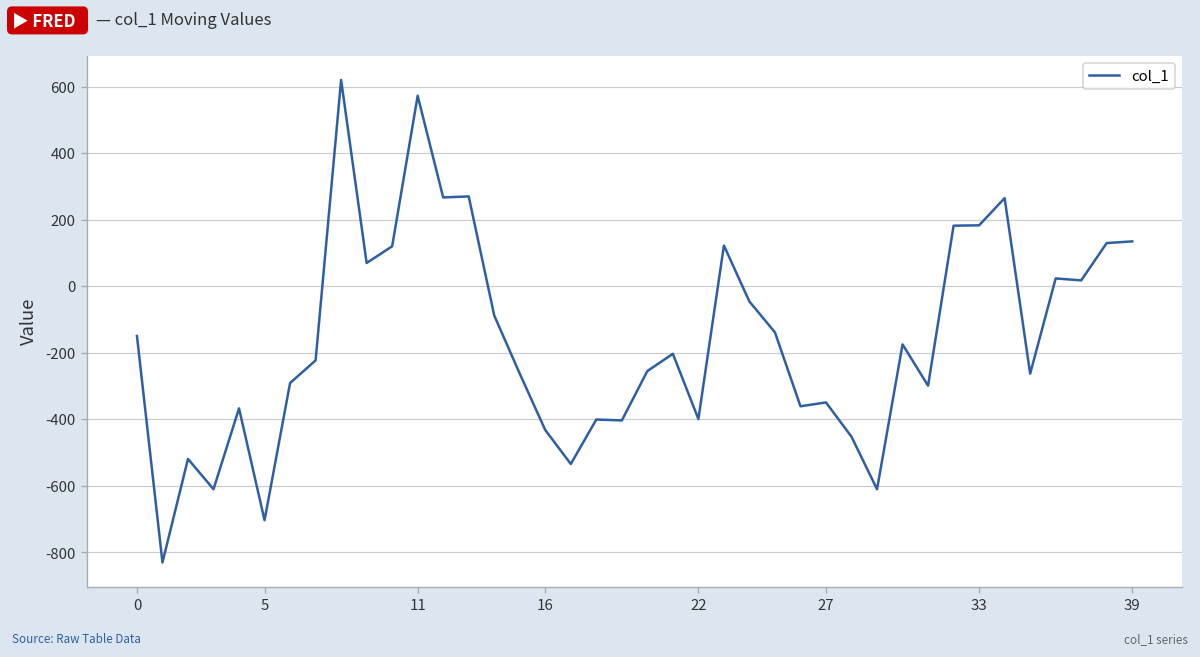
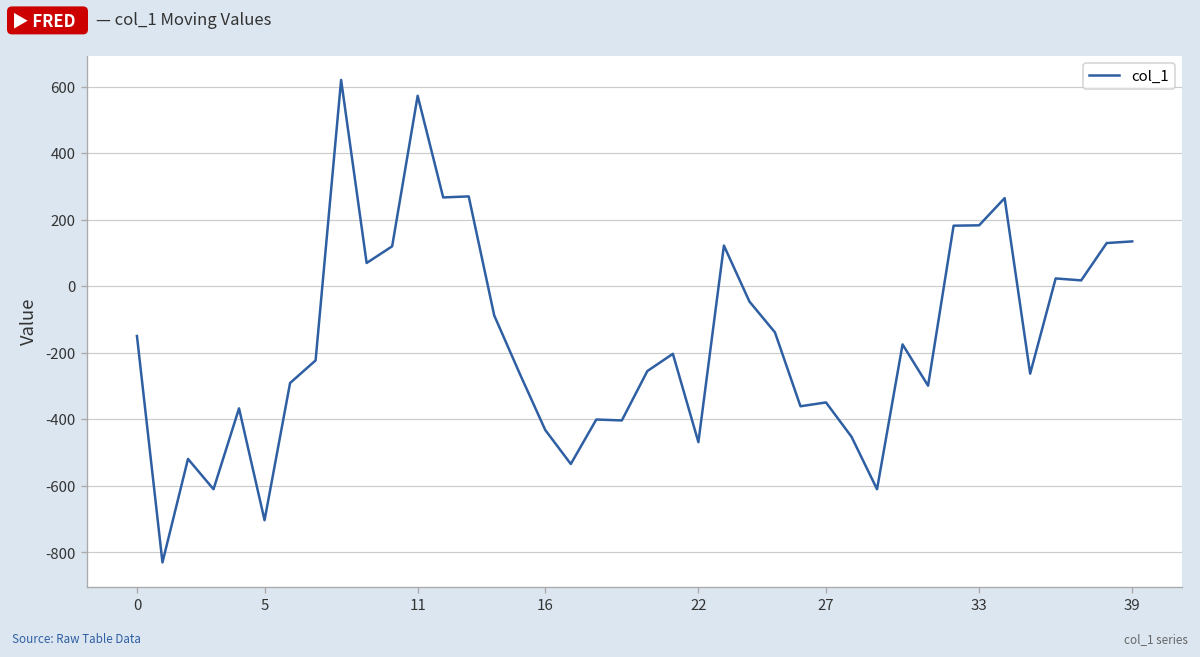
  {
    "0": -150,
    "5": -700,
    "11": 570,
    "16": -430,
-   "22": -400,
+   "22": -470,
    "27": -350,
    "33": 180,
    "39": 130
  }
